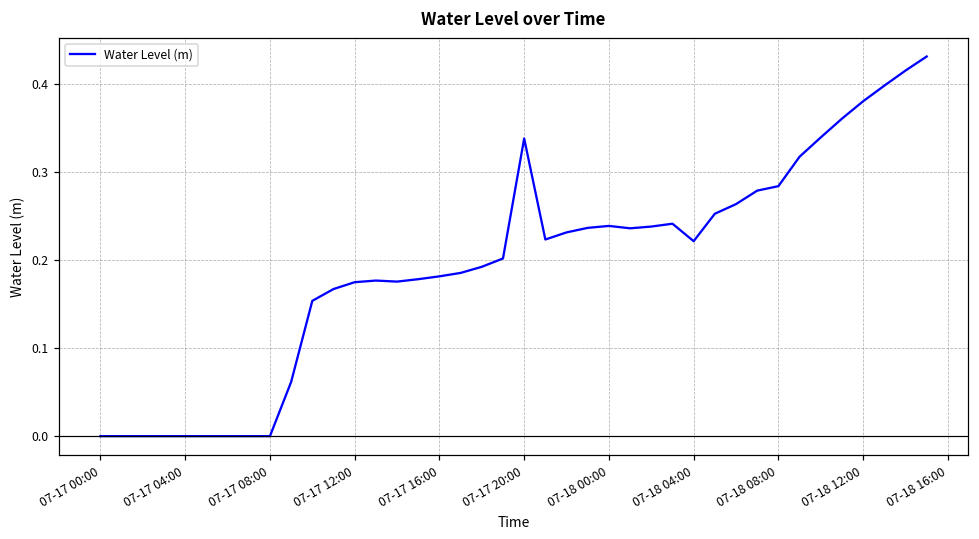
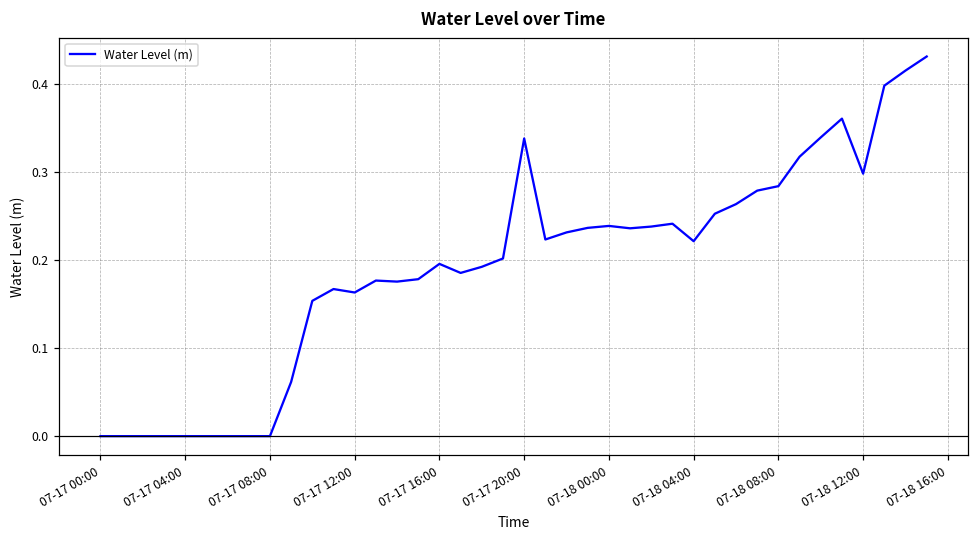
  {
    "07-17 00:00": 0.00,
    "07-17 04:00": 0.00,
    "07-17 08:00": 0.00,
-   "07-17 12:00": 0.17,
-   "07-17 16:00": 0.18,
+   "07-17 12:00": 0.16,
+   "07-17 16:00": 0.20,
    "07-17 20:00": 0.34,
    "07-18 00:00": 0.24,
    "07-18 04:00": 0.22,
    "07-18 08:00": 0.28,
-   "07-18 12:00": 0.38
+   "07-18 12:00": 0.30
  }
